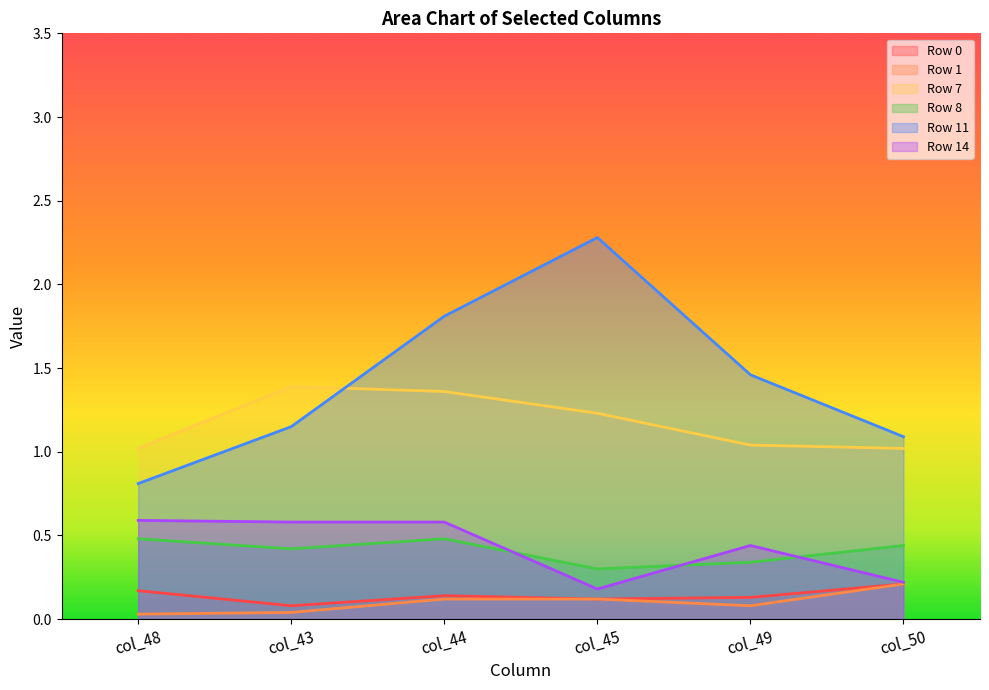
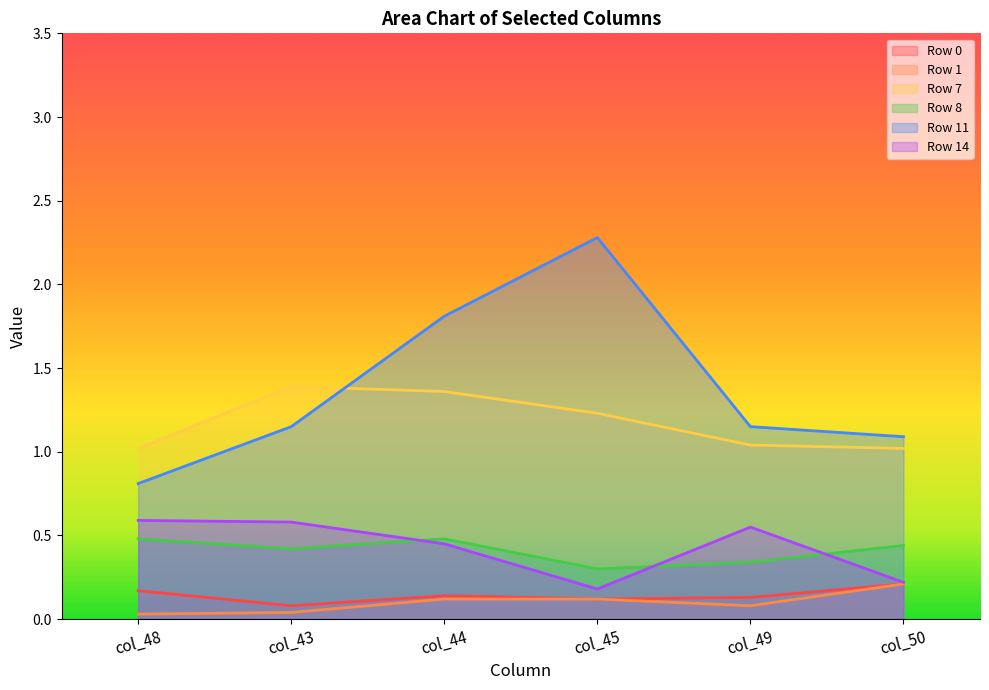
  {
    "Row 8": {
      "col_48": 0.48,
      "col_43": 0.42,
      "col_44": 0.48,
      "col_45": 0.30,
      "col_49": 0.34,
      "col_50": 0.44
    },
    "Row 11": {
      "col_48": 0.81,
      "col_43": 1.15,
      "col_44": 1.81,
      "col_45": 2.28,
-     "col_49": 1.46,
+     "col_49": 1.15,
      "col_50": 1.09
    },
    "Row 14": {
      "col_48": 0.59,
      "col_43": 0.58,
-     "col_44": 0.58,
+     "col_44": 0.45,
      "col_45": 0.18,
-     "col_49": 0.44
+     "col_49": 0.55
    }
  }
